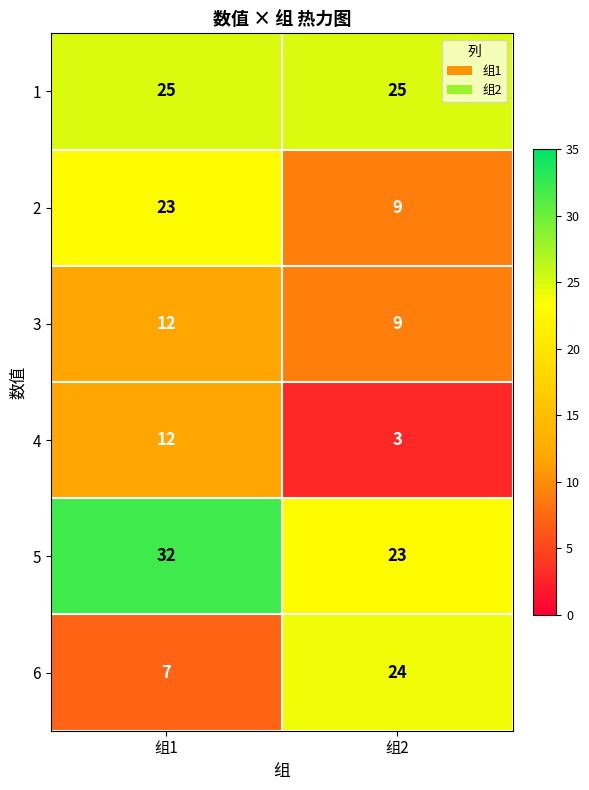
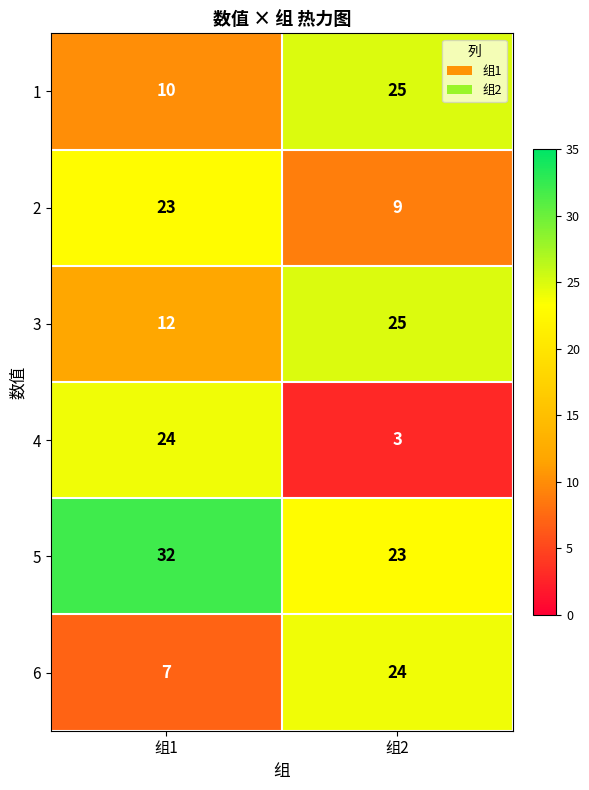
  {
    "1": {
-     "组1": 25,
+     "组1": 10,
      "组2": 25
    },
    "2": {
      "组1": 23,
      "组2": 9
    },
    "3": {
      "组1": 12,
-     "组2": 9
+     "组2": 25
    },
    "4": {
-     "组1": 12,
+     "组1": 24,
      "组2": 3
    },
    "5": {
      "组1": 32,
      "组2": 23
    },
    "6": {
      "组1": 7,
      "组2": 24
    }
  }
